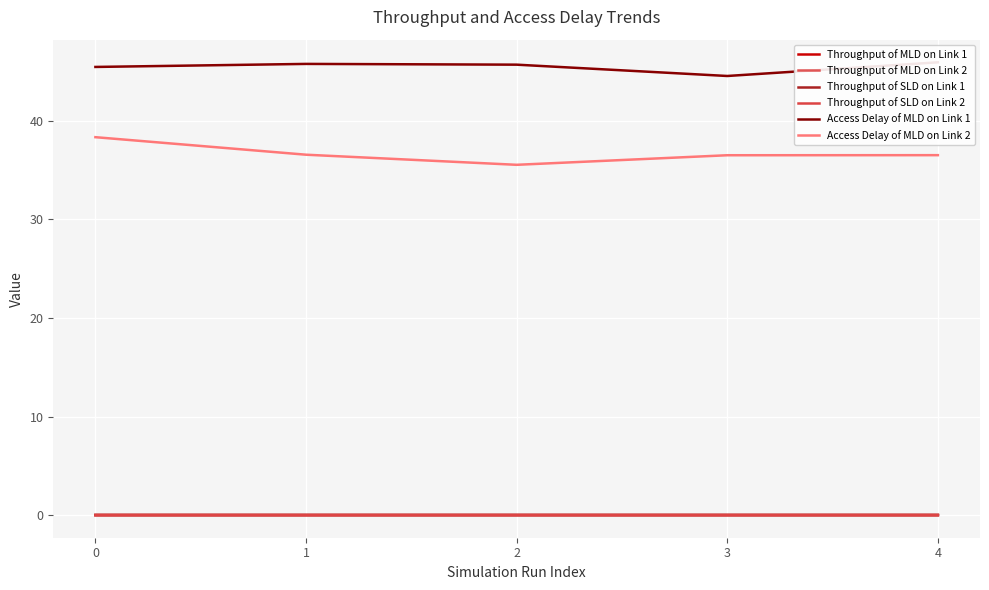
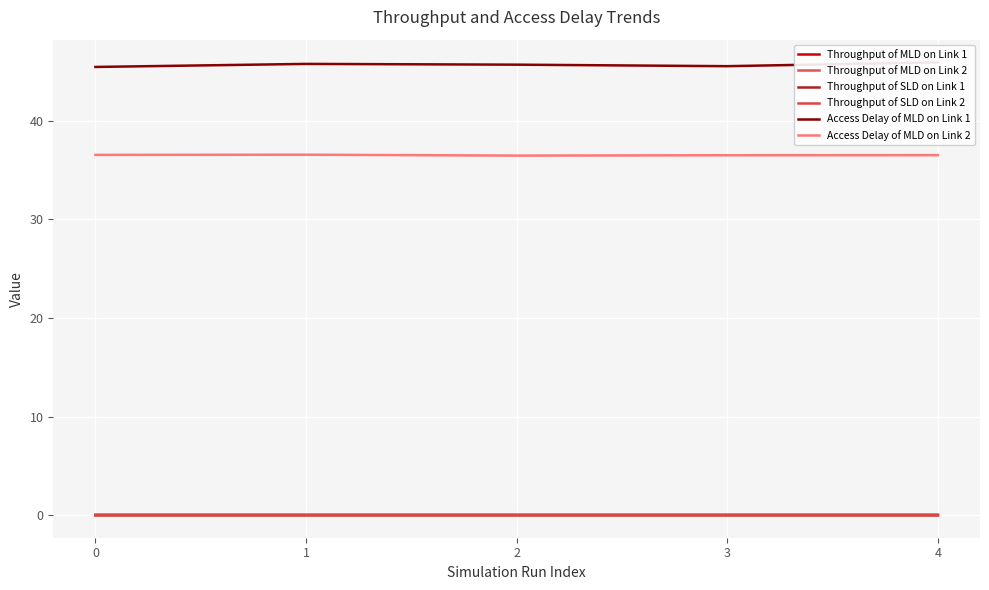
  {
    "Throughput of SLD on Link 2": {
      "0": 0,
      "1": 0,
      "2": 0,
      "3": 0,
      "4": 0
    },
    "Access Delay of MLD on Link 1": {
      "0": 45,
      "1": 46,
      "2": 46,
-     "3": 45
+     "3": 46
    },
    "Access Delay of MLD on Link 2": {
-     "0": 38,
+     "0": 37,
      "1": 37,
-     "2": 35.5,
+     "2": 36.5,
      "3": 37,
      "4": 37
    }
  }
